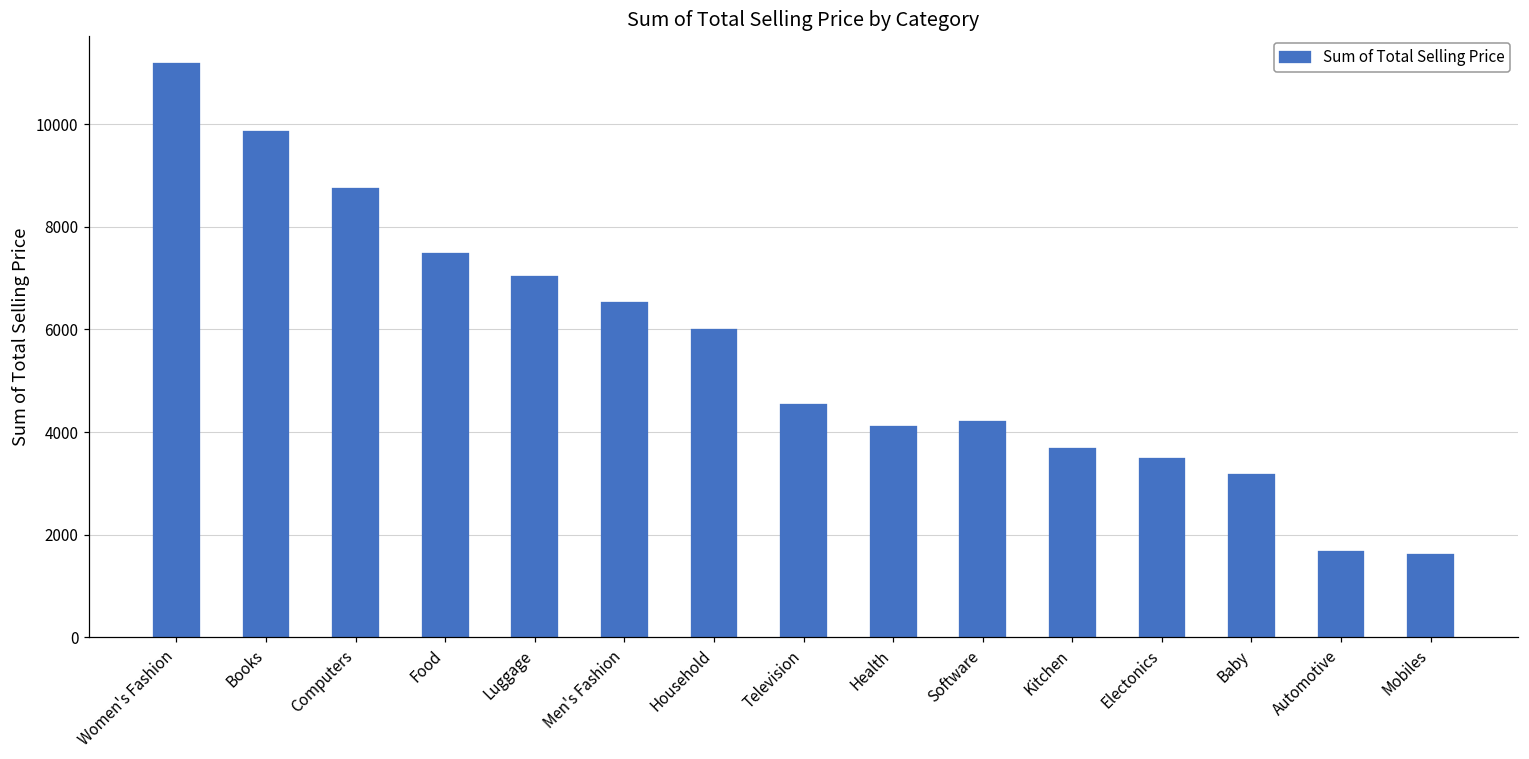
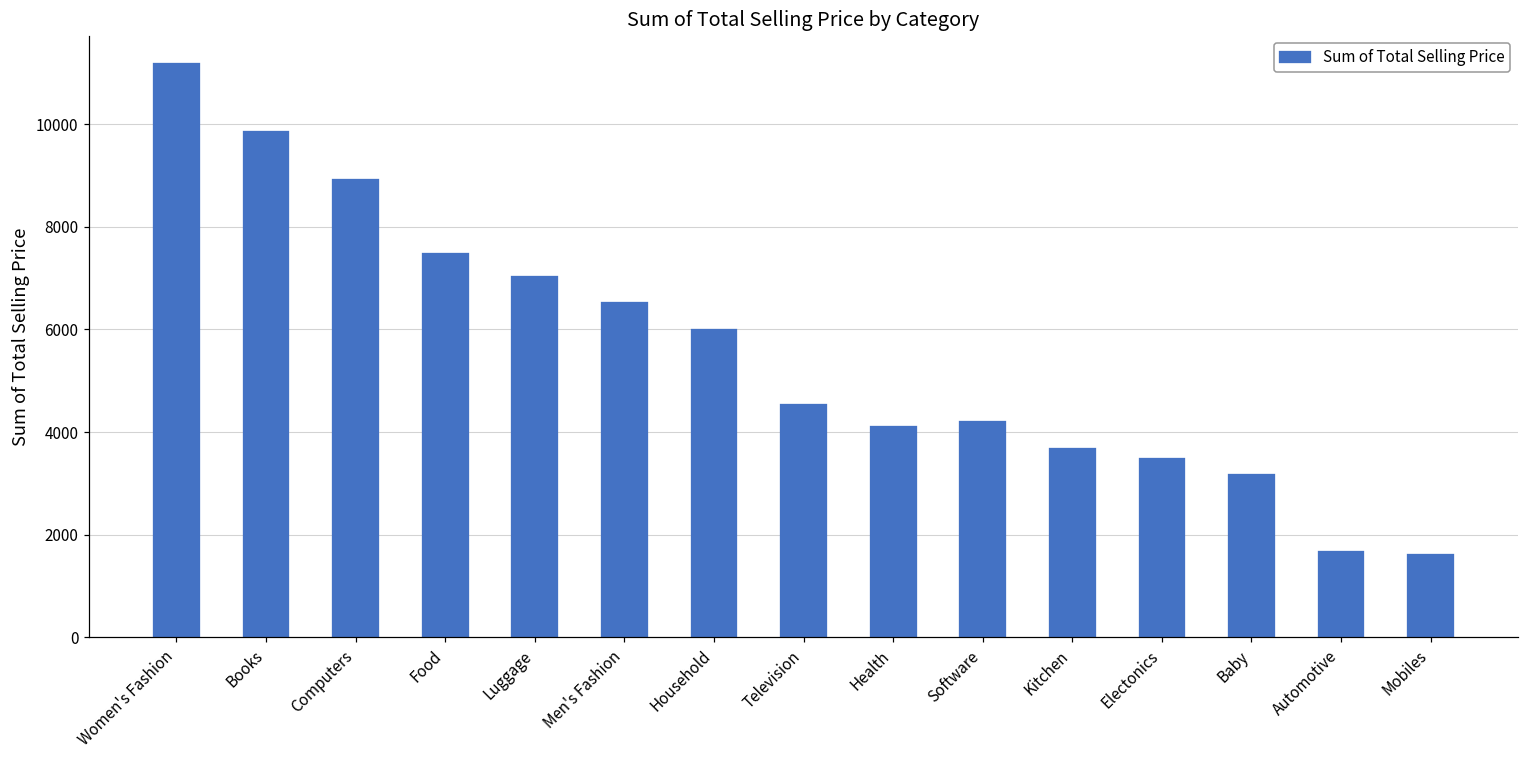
  {
    "Women's Fashion": 11200,
    "Books": 9800,
-   "Computers": 8700,
+   "Computers": 8900,
    "Food": 7500,
    "Luggage": 7000,
    "Men's Fashion": 6500,
    "Household": 6000,
    "Television": 4500,
    "Health": 4100,
    "Software": 4200,
    "Kitchen": 3700,
    "Electonics": 3500,
    "Baby": 3200,
    "Automotive": 1700,
    "Mobiles": 1600
  }
